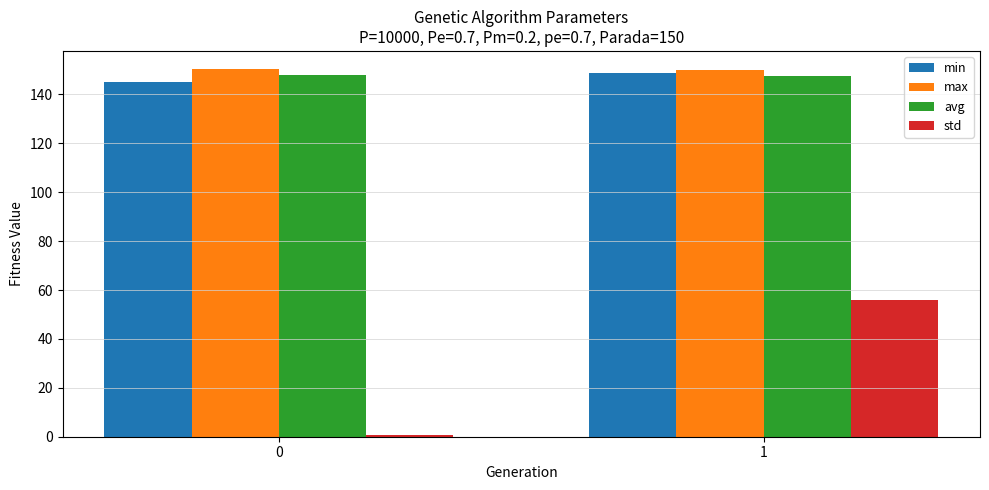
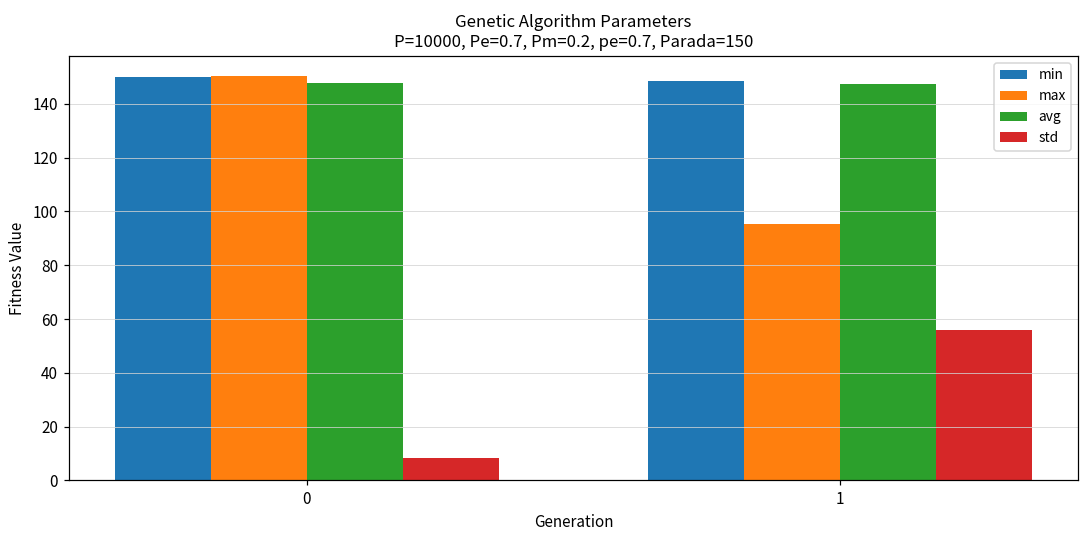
  {
    "min": {
-     "0": 145,
+     "0": 150,
      "1": 149
    },
    "max": {
      "0": 150,
-     "1": 150
+     "1": 95
    },
    "avg": {
      "0": 148,
      "1": 147
    },
    "std": {
-     "0": 1,
+     "0": 8,
      "1": 56
    }
  }
